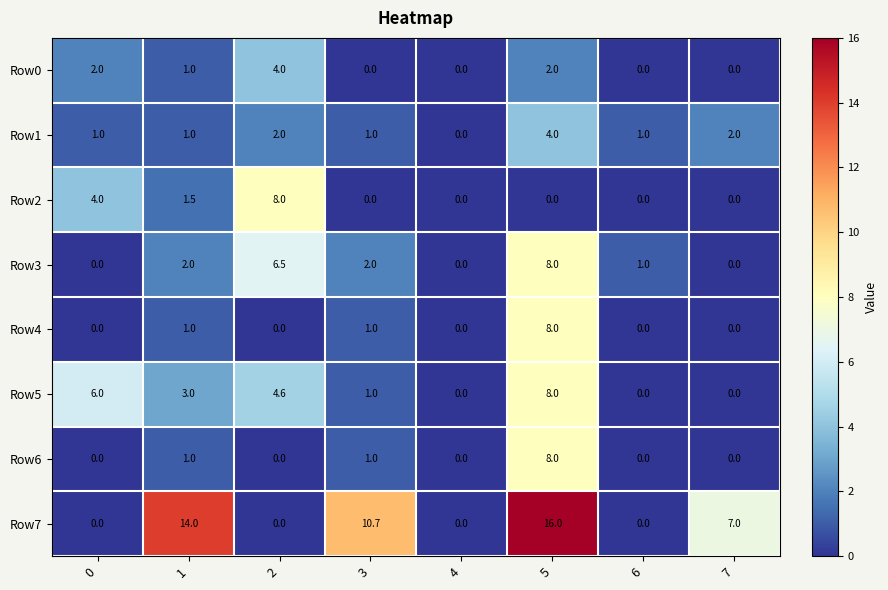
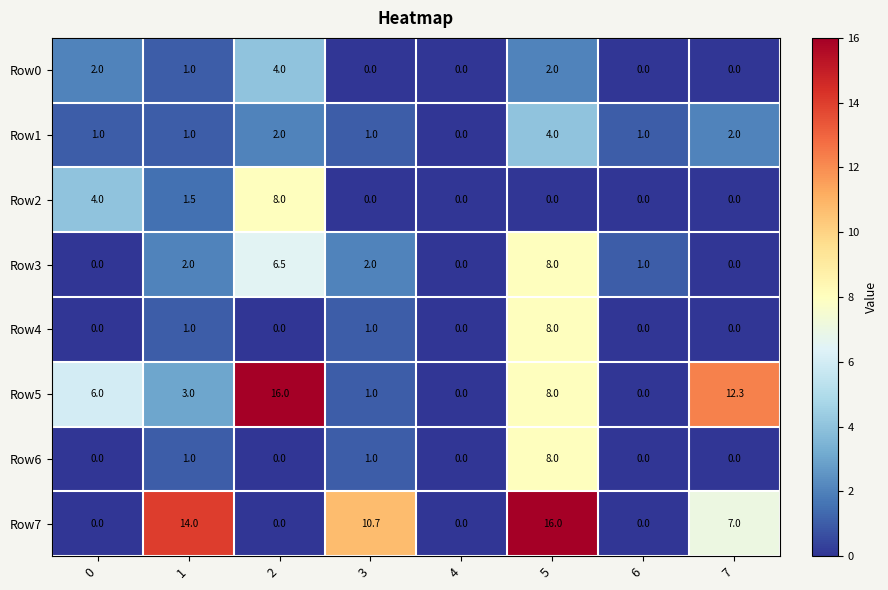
  {
    "Row0": {
      "0": 2.0,
      "1": 1.0,
      "2": 4.0,
      "3": 0.0,
      "4": 0.0,
      "5": 2.0,
      "6": 0.0,
      "7": 0.0
    },
    "Row1": {
      "0": 1.0,
      "1": 1.0,
      "2": 2.0,
      "3": 1.0,
      "4": 0.0,
      "5": 4.0,
      "6": 1.0,
      "7": 2.0
    },
    "Row2": {
      "0": 4.0,
      "1": 1.5,
      "2": 8.0,
      "3": 0.0,
      "4": 0.0,
      "5": 0.0,
      "6": 0.0,
      "7": 0.0
    },
    "Row3": {
      "0": 0.0,
      "1": 2.0,
      "2": 6.5,
      "3": 2.0,
      "4": 0.0,
      "5": 8.0,
      "6": 1.0,
      "7": 0.0
    },
    "Row4": {
      "0": 0.0,
      "1": 1.0,
      "2": 0.0,
      "3": 1.0,
      "4": 0.0,
      "5": 8.0,
      "6": 0.0,
      "7": 0.0
    },
    "Row5": {
      "0": 6.0,
      "1": 3.0,
-     "2": 4.6,
+     "2": 16.0,
      "3": 1.0,
      "4": 0.0,
      "5": 8.0,
      "6": 0.0,
-     "7": 0.0
+     "7": 12.3
    },
    "Row6": {
      "0": 0.0,
      "1": 1.0,
      "2": 0.0,
      "3": 1.0,
      "4": 0.0,
      "5": 8.0,
      "6": 0.0,
      "7": 0.0
    },
    "Row7": {
      "0": 0.0,
      "1": 14.0,
      "2": 0.0,
      "3": 10.7,
      "4": 0.0,
      "5": 16.0,
      "6": 0.0,
      "7": 7.0
    }
  }
